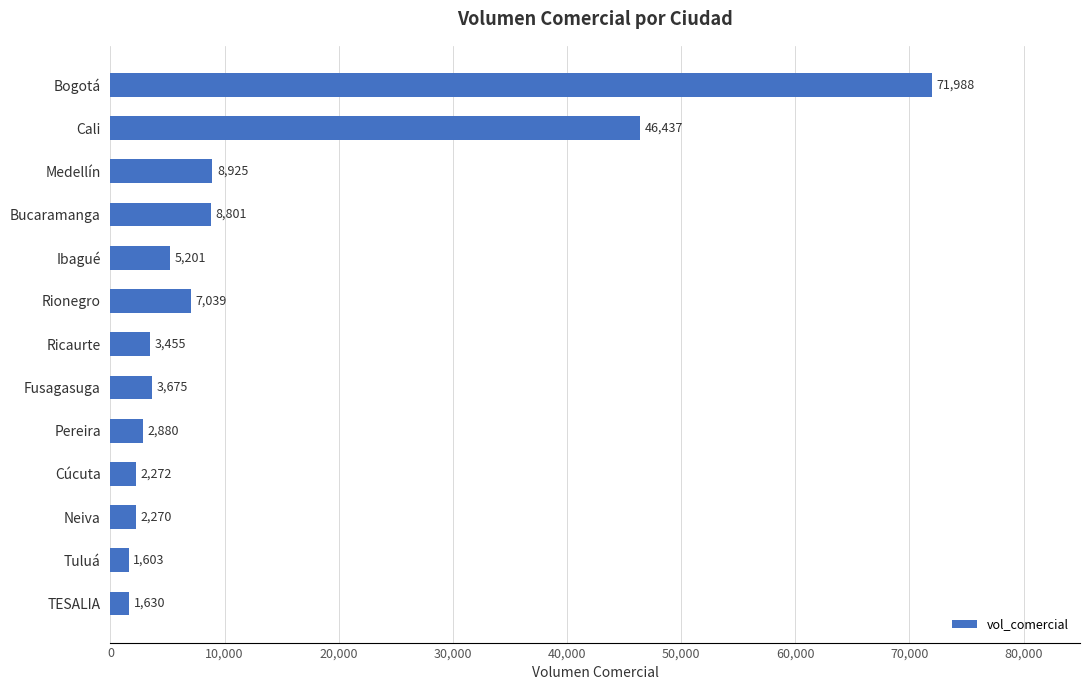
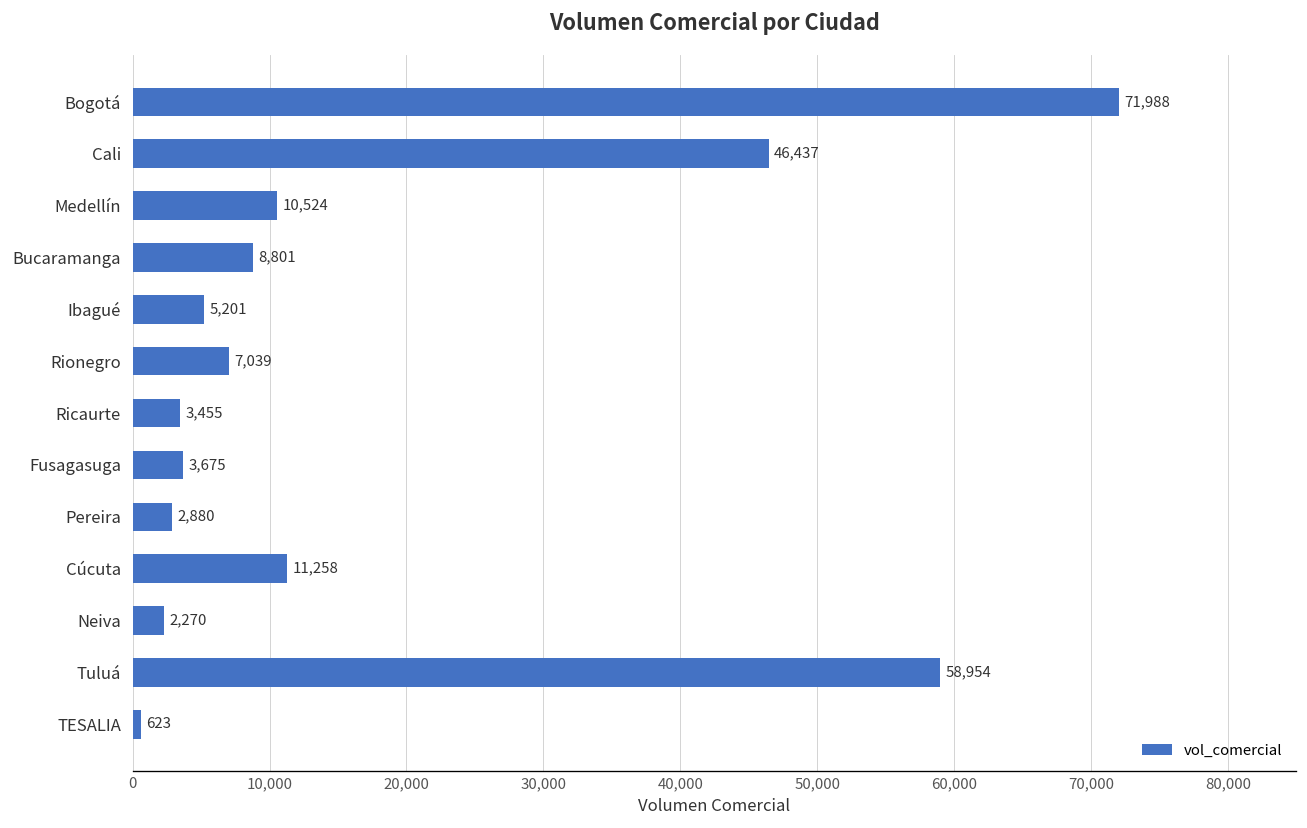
  {
    "Bogotá": "71,988",
    "Cali": "46,437",
-   "Medellín": "8,925",
+   "Medellín": "10,524",
    "Bucaramanga": "8,801",
    "Ibagué": "5,201",
    "Rionegro": "7,039",
    "Ricaurte": "3,455",
    "Fusagasuga": "3,675",
    "Pereira": "2,880",
-   "Cúcuta": "2,272",
+   "Cúcuta": "11,258",
    "Neiva": "2,270",
-   "Tuluá": "1,603",
-   "TESALIA": "1,630"
+   "Tuluá": "58,954",
+   "TESALIA": "623"
  }
